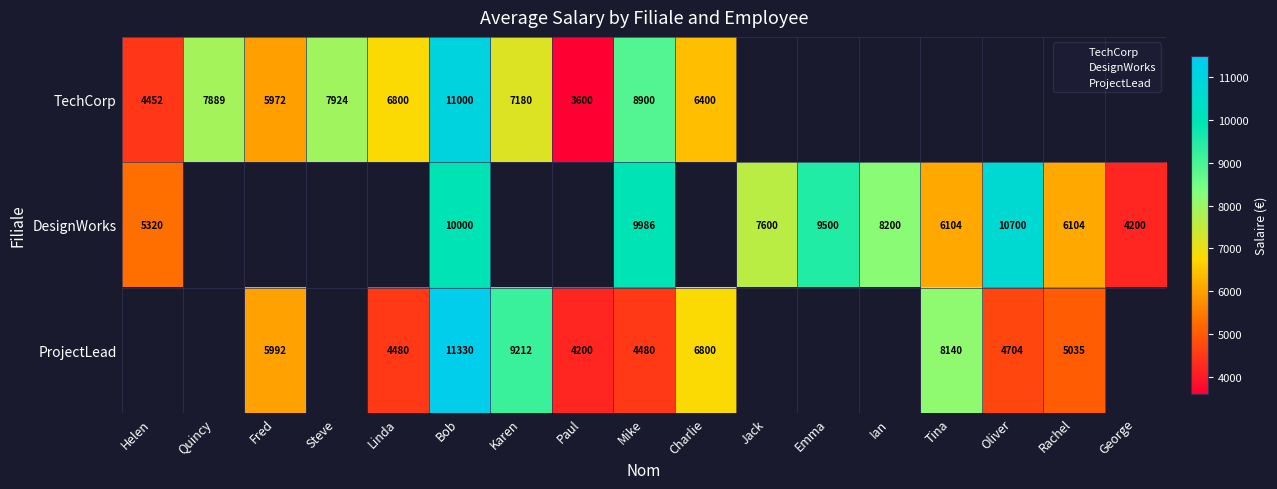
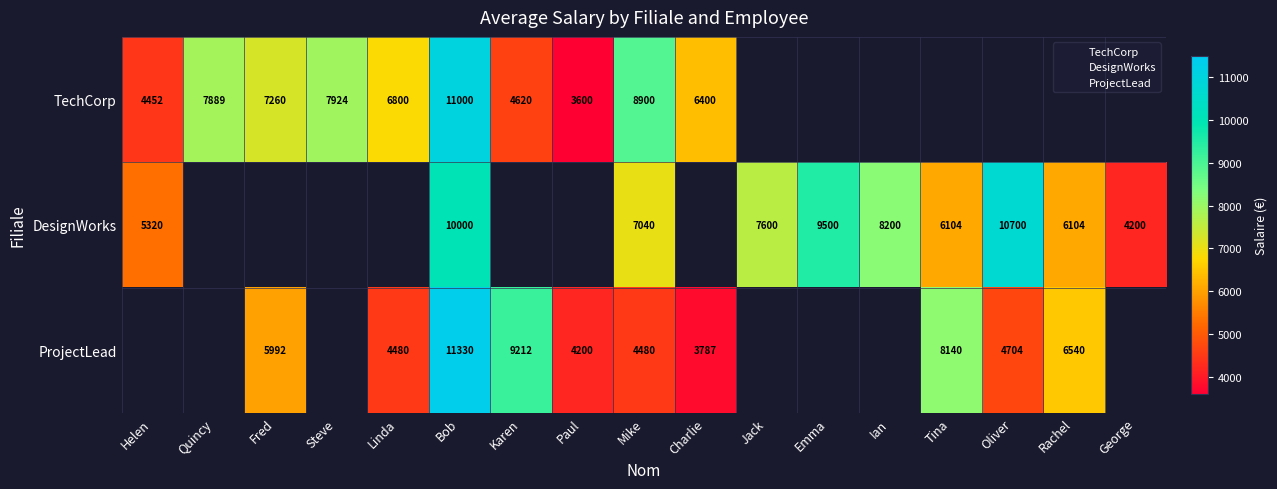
  {
    "TechCorp": {
-     "Fred": 5972,
-     "Karen": 7180
+     "Fred": 7260,
+     "Karen": 4620
    },
    "DesignWorks": {
-     "Mike": 9986
+     "Mike": 7040
    },
    "ProjectLead": {
-     "Charlie": 6800,
-     "Rachel": 5035
+     "Charlie": 3787,
+     "Rachel": 6540
    }
  }
